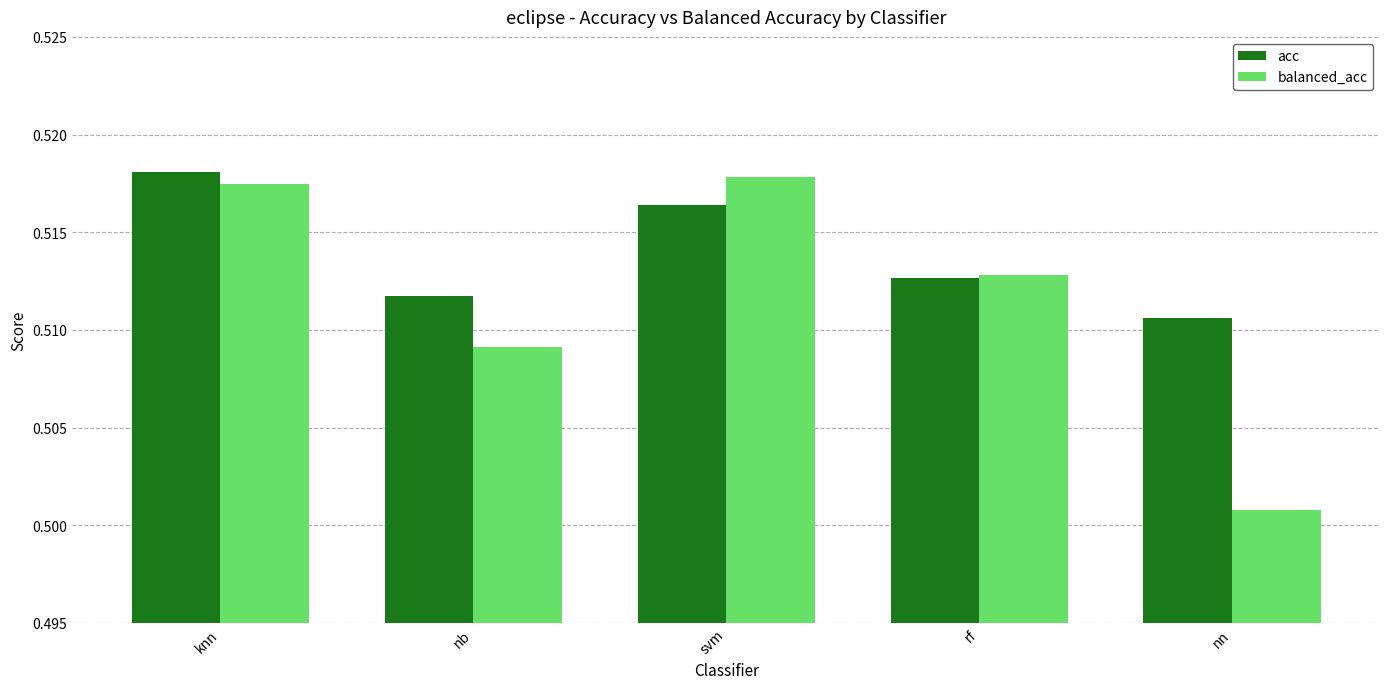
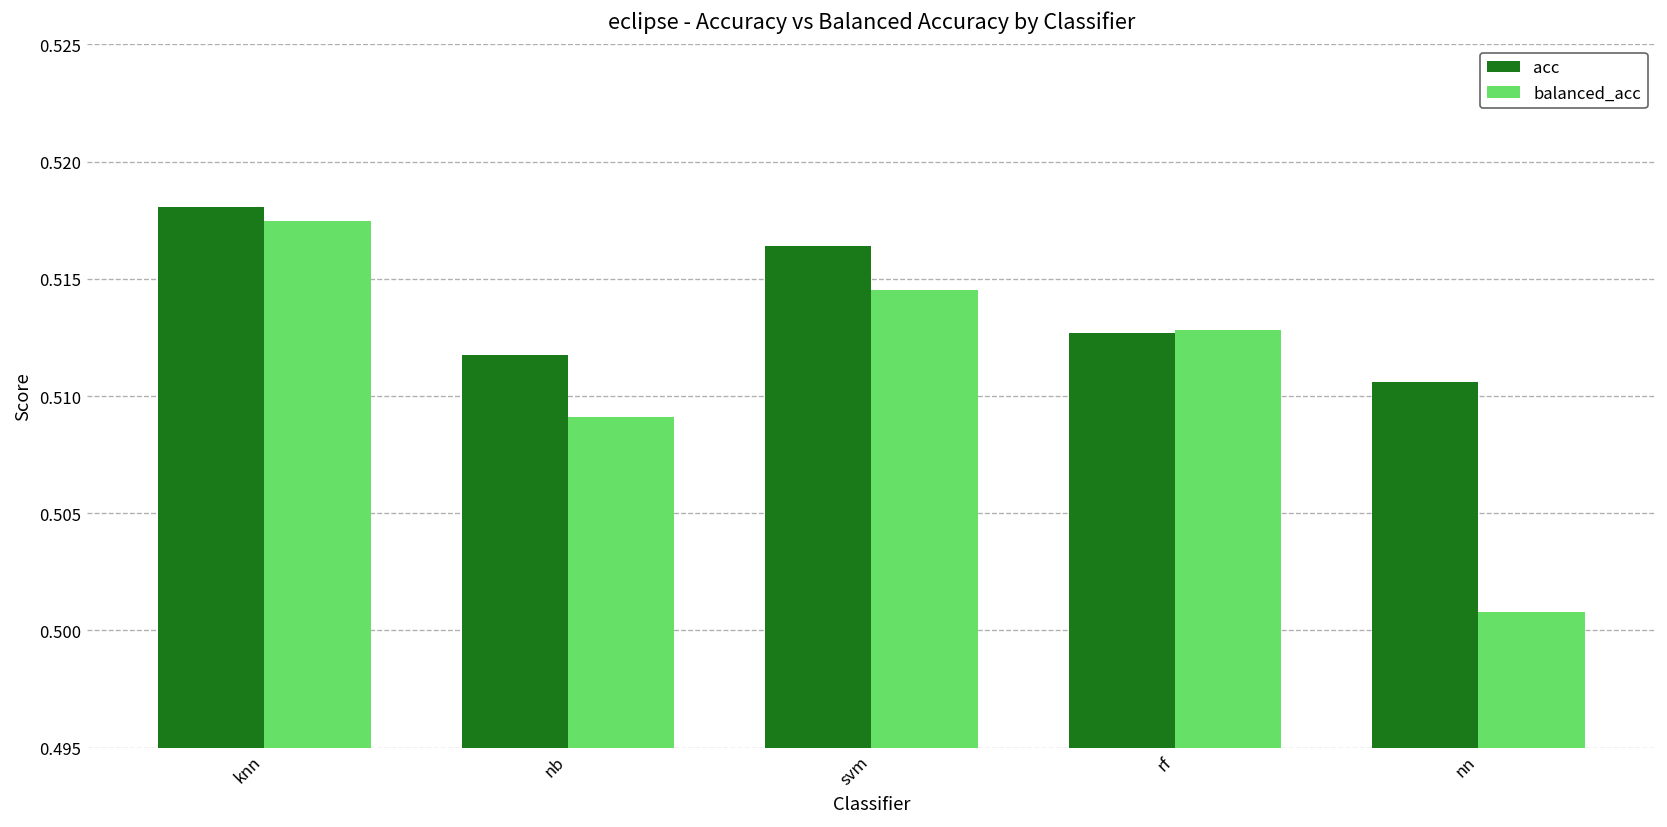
  {
    "acc": {
      "knn": 0.5181,
      "nb": 0.5117,
      "svm": 0.5164,
      "rf": 0.5127,
      "nn": 0.5106
    },
    "balanced_acc": {
      "knn": 0.5175,
      "nb": 0.5091,
-     "svm": 0.5178,
+     "svm": 0.5145,
      "rf": 0.5128,
      "nn": 0.5008
    }
  }
